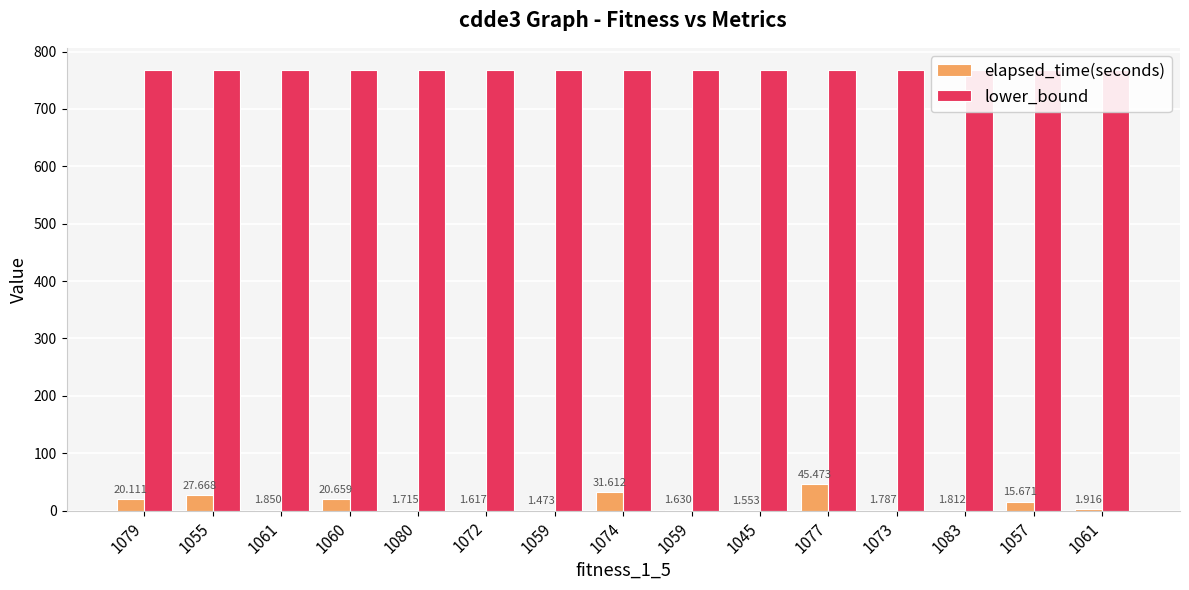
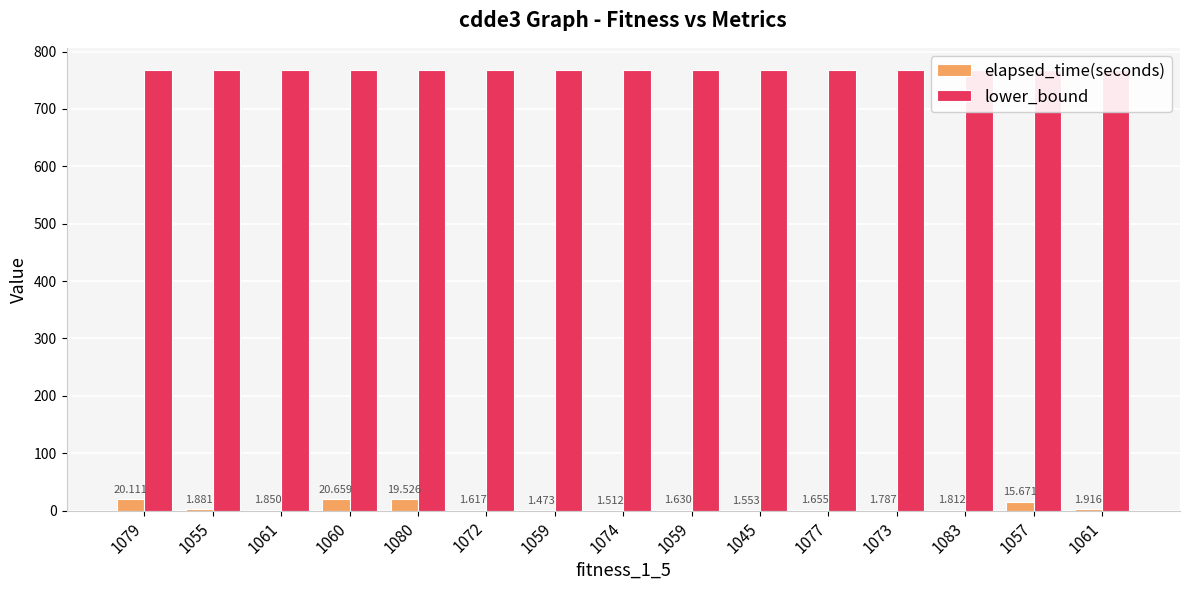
  {
    "elapsed_time(seconds)": {
      "1079": 20.111,
-     "1055": 27.668,
+     "1055": 1.881,
      "1060": 20.659,
-     "1080": 1.715,
+     "1080": 19.526,
      "1072": 1.617,
-     "1074": 31.612,
+     "1074": 1.512,
      "1045": 1.553,
-     "1077": 45.473,
+     "1077": 1.655,
      "1073": 1.787,
      "1083": 1.812,
      "1057": 15.671
    },
    "lower_bound": {
      "1079": 770,
      "1055": 770,
      "1060": 770,
      "1080": 770,
      "1072": 770,
      "1074": 770,
      "1045": 770,
      "1077": 770,
      "1073": 770
    }
  }
